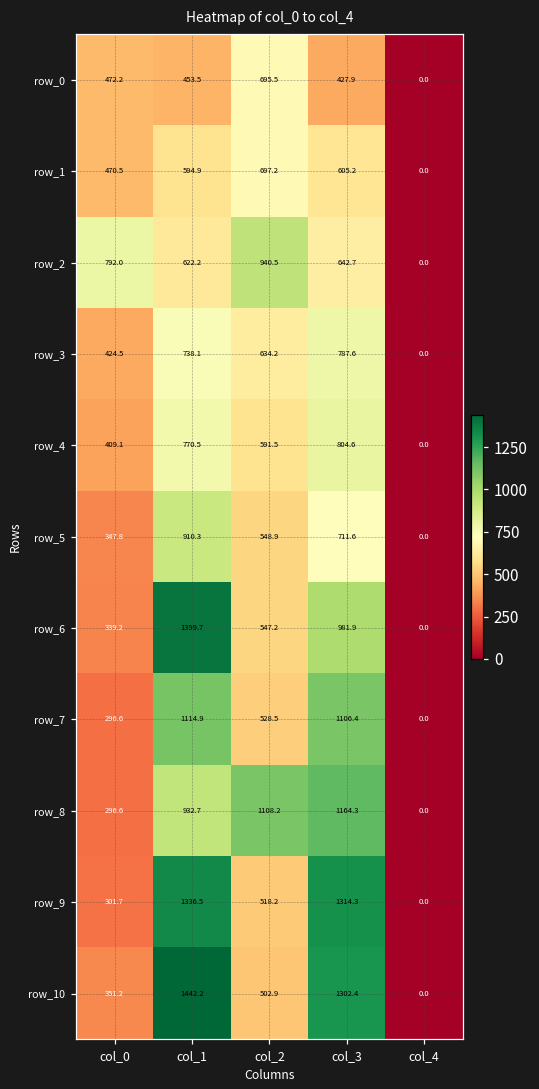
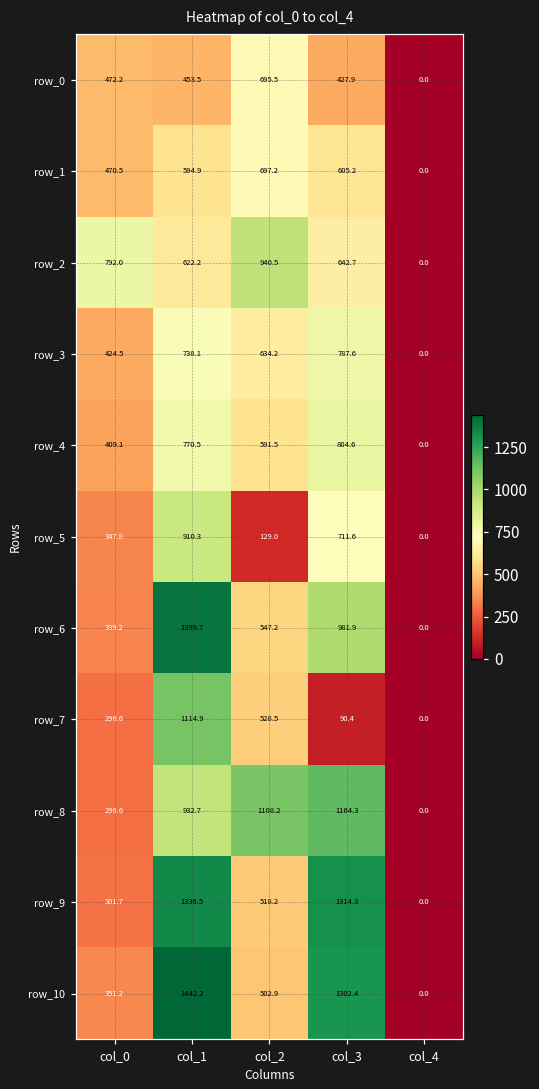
  {
    "row_0": {
      "col_0": 472.2,
      "col_1": 453.5,
      "col_2": 695.5,
      "col_3": 427.9,
      "col_4": 0.0
    },
    "row_1": {
      "col_0": 470.5,
      "col_1": 594.9,
      "col_2": 697.2,
      "col_3": 605.2,
      "col_4": 0.0
    },
    "row_2": {
      "col_0": 792.0,
      "col_1": 622.2,
      "col_2": 940.5,
      "col_3": 642.7,
      "col_4": 0.0
    },
    "row_3": {
      "col_0": 424.5,
      "col_1": 738.1,
      "col_2": 634.2,
      "col_3": 787.6,
      "col_4": 0.0
    },
    "row_4": {
      "col_0": 409.1,
      "col_1": 770.5,
      "col_2": 591.5,
      "col_3": 804.6,
      "col_4": 0.0
    },
    "row_5": {
      "col_0": 347.8,
      "col_1": 910.3,
-     "col_2": 548.9,
+     "col_2": 129.0,
      "col_3": 711.6,
      "col_4": 0.0
    },
    "row_6": {
      "col_0": 339.2,
      "col_1": 1399.7,
      "col_2": 547.2,
      "col_3": 981.9,
      "col_4": 0.0
    },
    "row_7": {
      "col_0": 296.6,
      "col_1": 1114.9,
      "col_2": 528.5,
-     "col_3": 1106.4,
+     "col_3": 90.4,
      "col_4": 0.0
    },
    "row_8": {
      "col_0": 296.6,
      "col_1": 932.7,
      "col_2": 1108.2,
      "col_3": 1164.3,
      "col_4": 0.0
    },
    "row_9": {
      "col_0": 301.7,
      "col_1": 1336.5,
      "col_2": 518.2,
      "col_3": 1314.3,
      "col_4": 0.0
    },
    "row_10": {
      "col_0": 351.2,
      "col_1": 1442.2,
      "col_2": 502.9,
      "col_3": 1302.4,
      "col_4": 0.0
    }
  }
